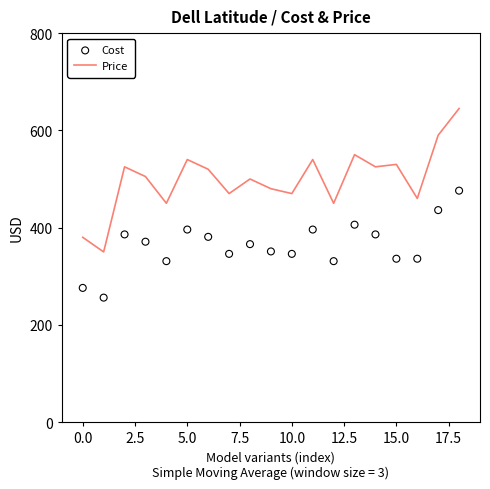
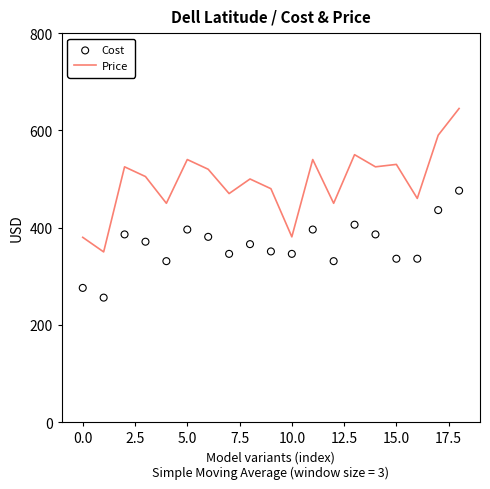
  {
    "Price": {
      "0.0": 380,
      "5.0": 540,
-     "10.0": 470,
+     "10.0": 380,
      "15.0": 530
    }
  }
